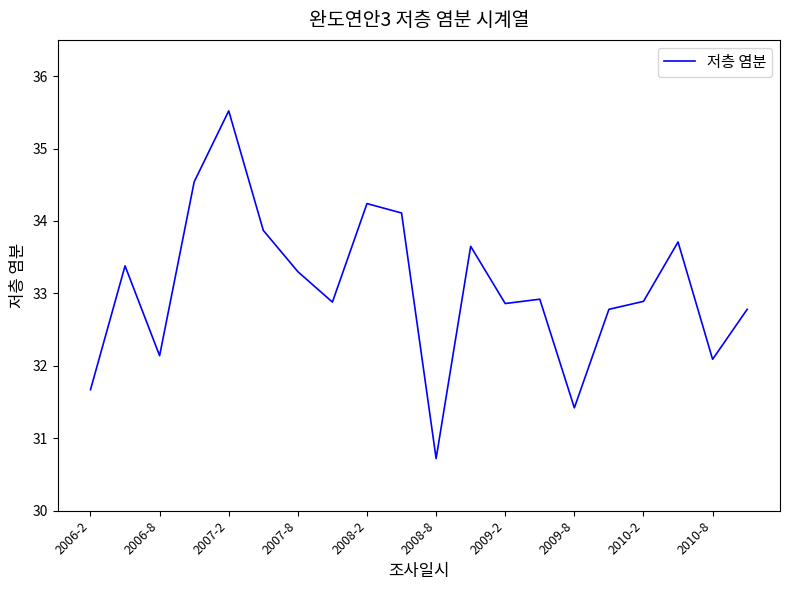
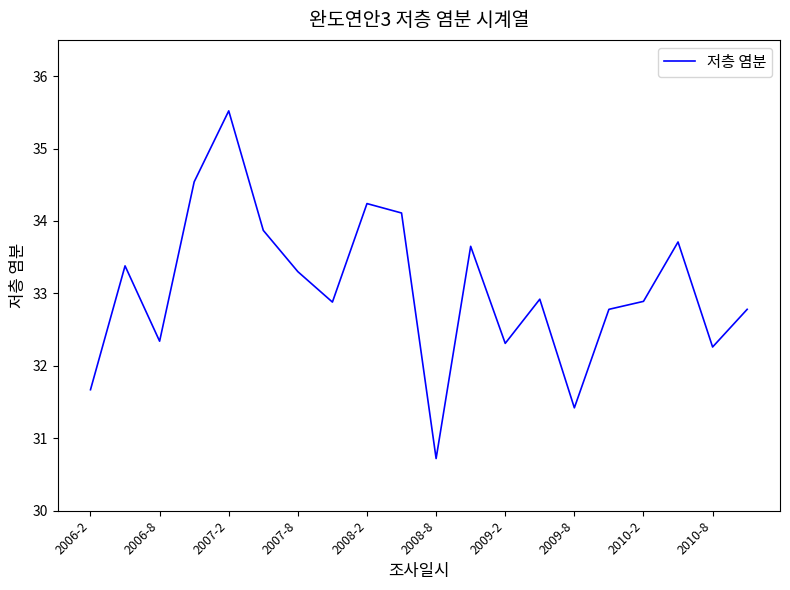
  {
    "2006-2": 31.7,
-   "2006-8": 32.1,
+   "2006-8": 32.3,
    "2007-2": 35.5,
    "2007-8": 33.3,
    "2008-2": 34.2,
    "2008-8": 30.7,
-   "2009-2": 32.9,
+   "2009-2": 32.3,
    "2009-8": 31.4,
    "2010-2": 32.9,
-   "2010-8": 32.1
+   "2010-8": 32.3
  }
